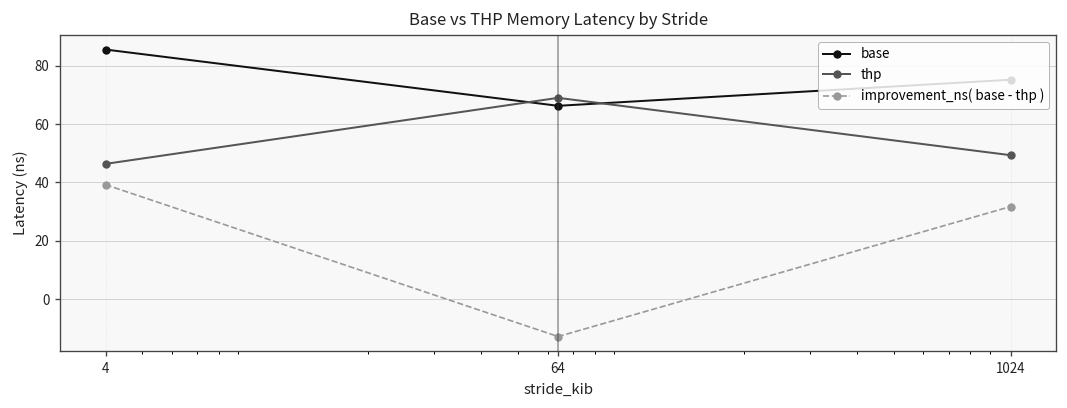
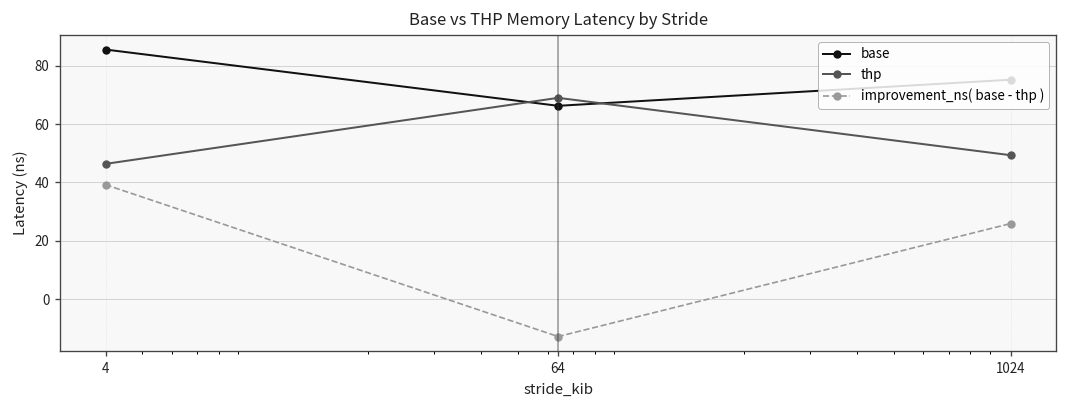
  {
    "base": {
      "4": 86,
      "64": 66
    },
    "thp": {
      "4": 46,
      "64": 69,
      "1024": 49
    },
    "improvement_ns( base - thp )": {
      "4": 39,
      "64": -13,
-     "1024": 32
+     "1024": 26
    }
  }
